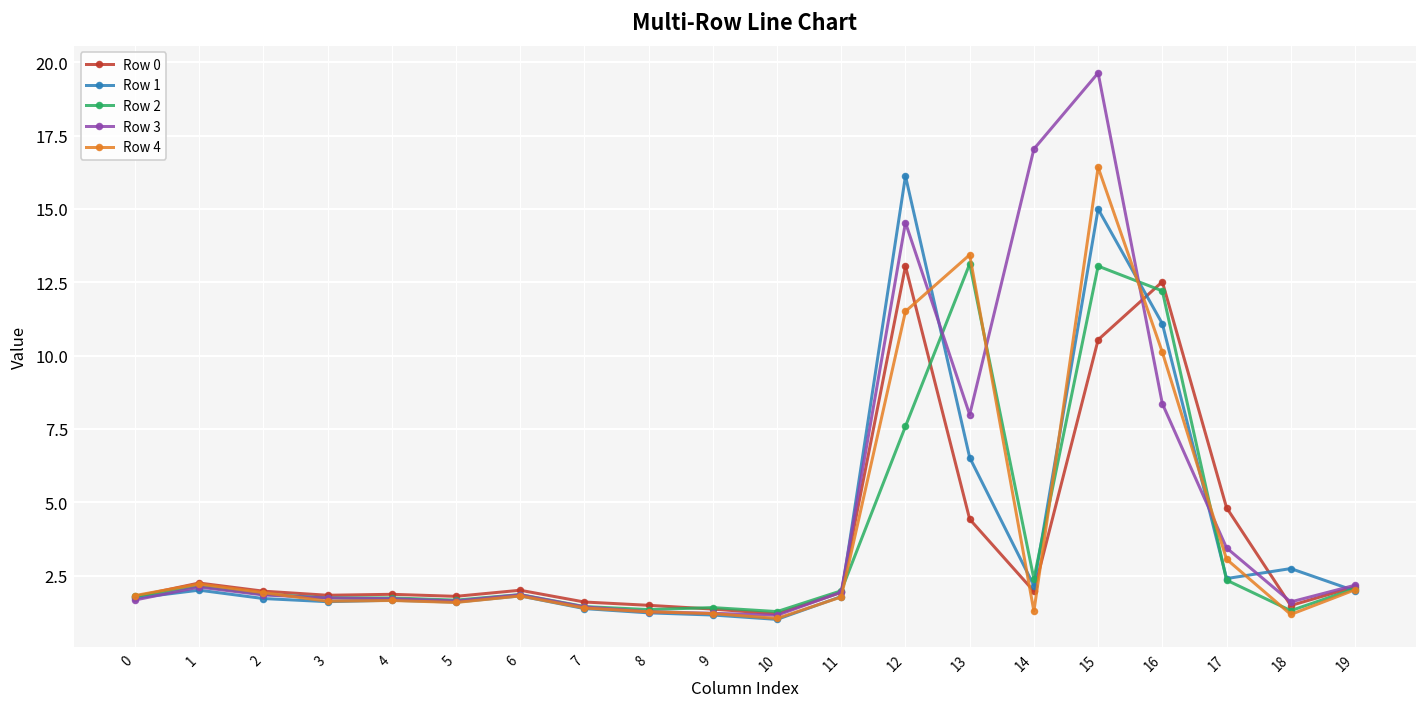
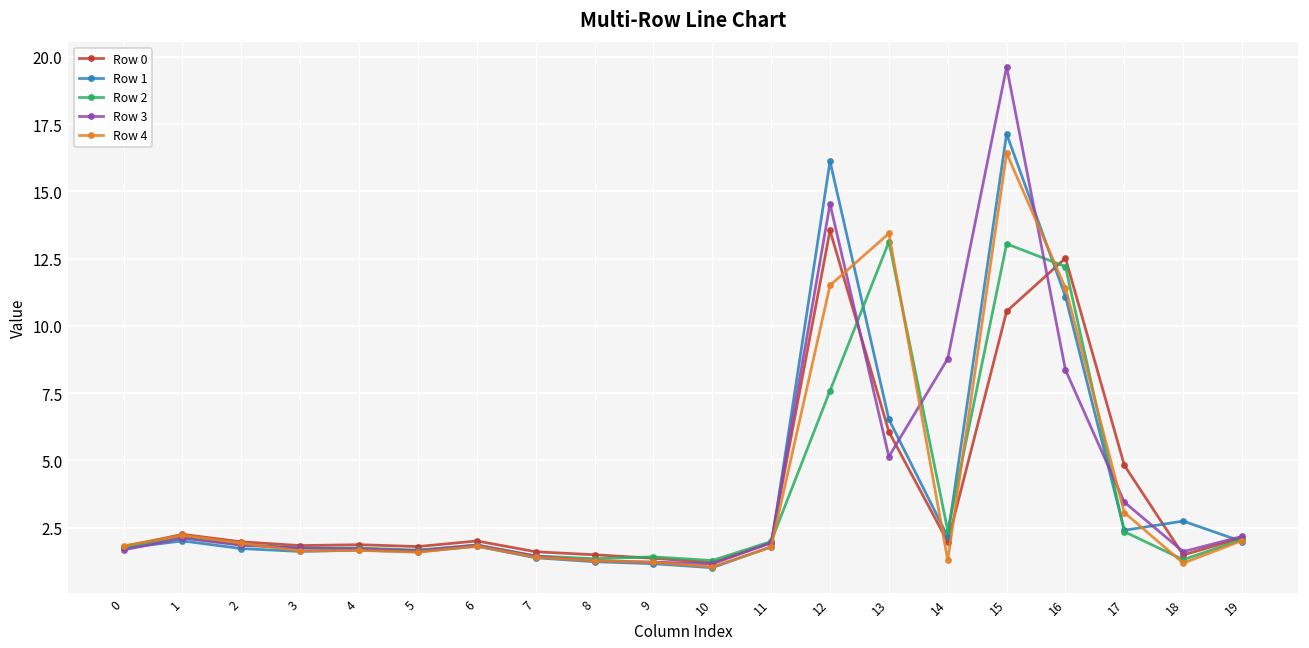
  {
    "Row 0": {
      "4": 1.9,
      "5": 1.8,
      "6": 2.0,
      "7": 1.6,
      "8": 1.5,
-     "12": 13.0,
-     "13": 4.4,
+     "12": 13.5,
+     "13": 6.1,
      "14": 2.0,
      "15": 10.5,
      "16": 12.5,
      "17": 4.8,
      "18": 1.5
    },
    "Row 1": {
      "2": 1.7,
      "12": 16.1,
      "13": 6.5,
      "14": 2.2,
-     "15": 15.0,
+     "15": 17.1,
      "16": 11.1,
      "18": 2.7
    },
    "Row 2": {
      "12": 7.6,
      "13": 13.1,
      "14": 2.4,
      "15": 13.0,
      "16": 12.2,
      "18": 1.3
    },
    "Row 3": {
      "12": 14.5,
-     "13": 8.0,
-     "14": 17.0,
+     "13": 5.1,
+     "14": 8.8,
      "15": 19.6,
      "16": 8.4,
      "17": 3.4,
      "18": 1.6
    },
    "Row 4": {
      "12": 11.5,
      "13": 13.4,
      "14": 1.3,
      "15": 16.4,
-     "16": 10.1,
+     "16": 11.4,
      "17": 3.1,
      "18": 1.2
    }
  }
